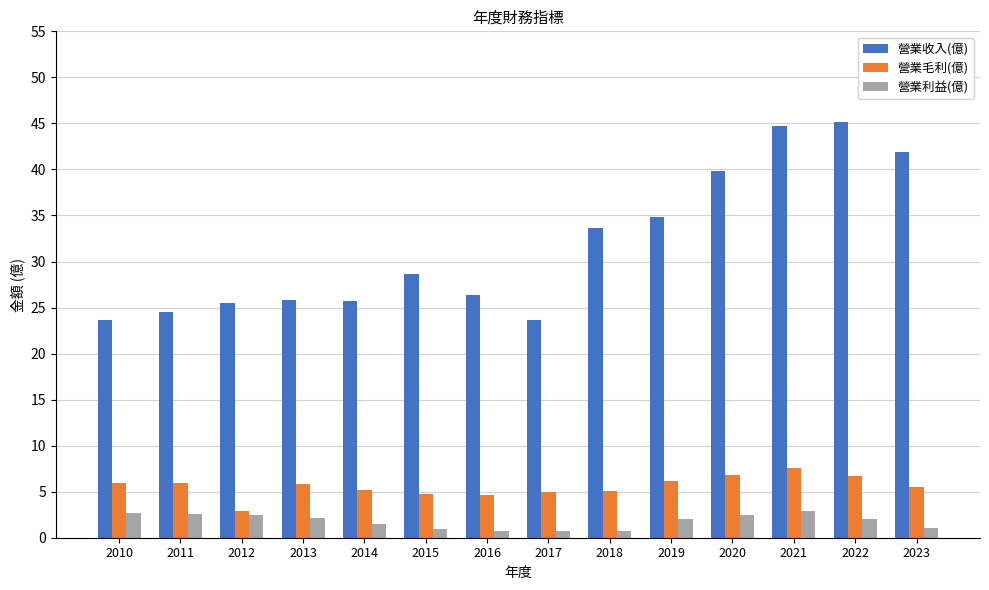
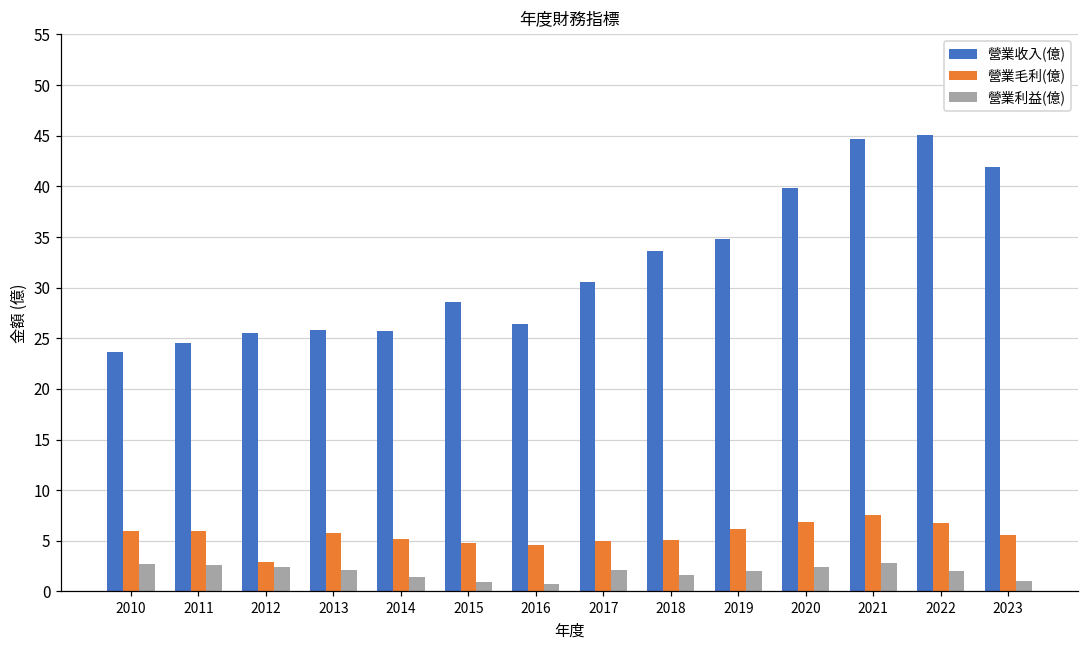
  {
    "營業收入(億)": {
      "2010": 24,
      "2011": 25,
      "2012": 26,
      "2013": 26,
      "2014": 26,
      "2015": 29,
      "2016": 26,
-     "2017": 24,
+     "2017": 31,
      "2018": 34,
      "2019": 35,
      "2020": 40,
      "2021": 45,
      "2022": 45,
      "2023": 42
    },
    "營業毛利(億)": {
      "2010": 6,
      "2011": 6,
      "2012": 3,
      "2013": 6,
      "2014": 5,
      "2015": 5,
      "2016": 5,
      "2017": 5,
      "2018": 5,
      "2019": 6,
      "2020": 7,
      "2021": 8,
      "2022": 7,
      "2023": 6
    },
    "營業利益(億)": {
      "2010": 3,
      "2011": 3,
      "2012": 2,
      "2013": 2,
      "2014": 1,
      "2015": 1,
      "2016": 1,
-     "2017": 1,
-     "2018": 1,
+     "2017": 2,
+     "2018": 2,
      "2019": 2,
      "2020": 2,
      "2021": 3,
      "2022": 2,
      "2023": 1
    }
  }
